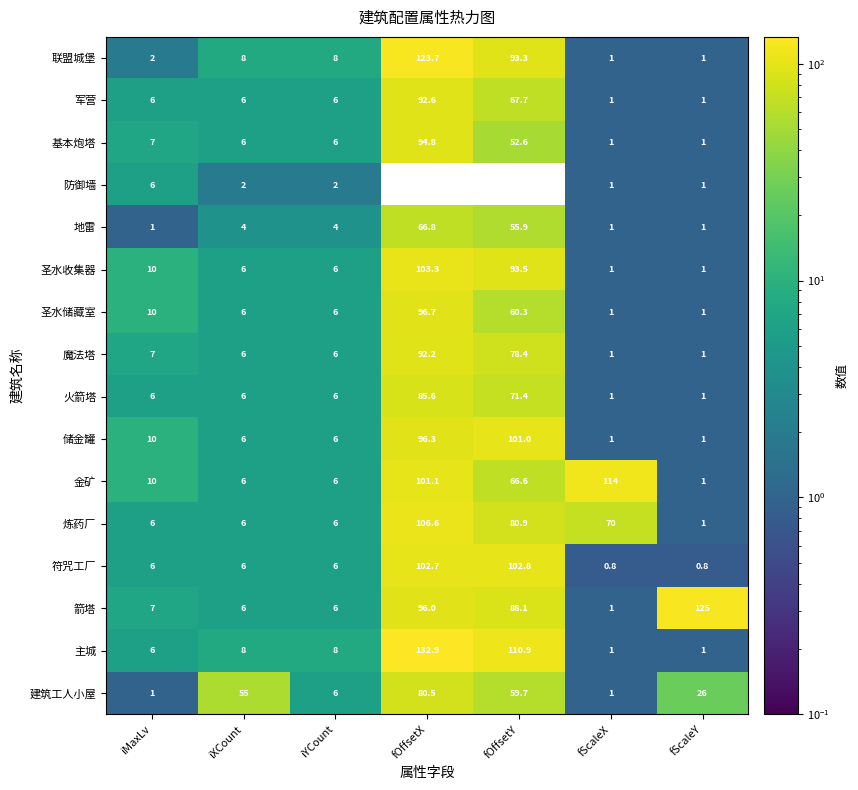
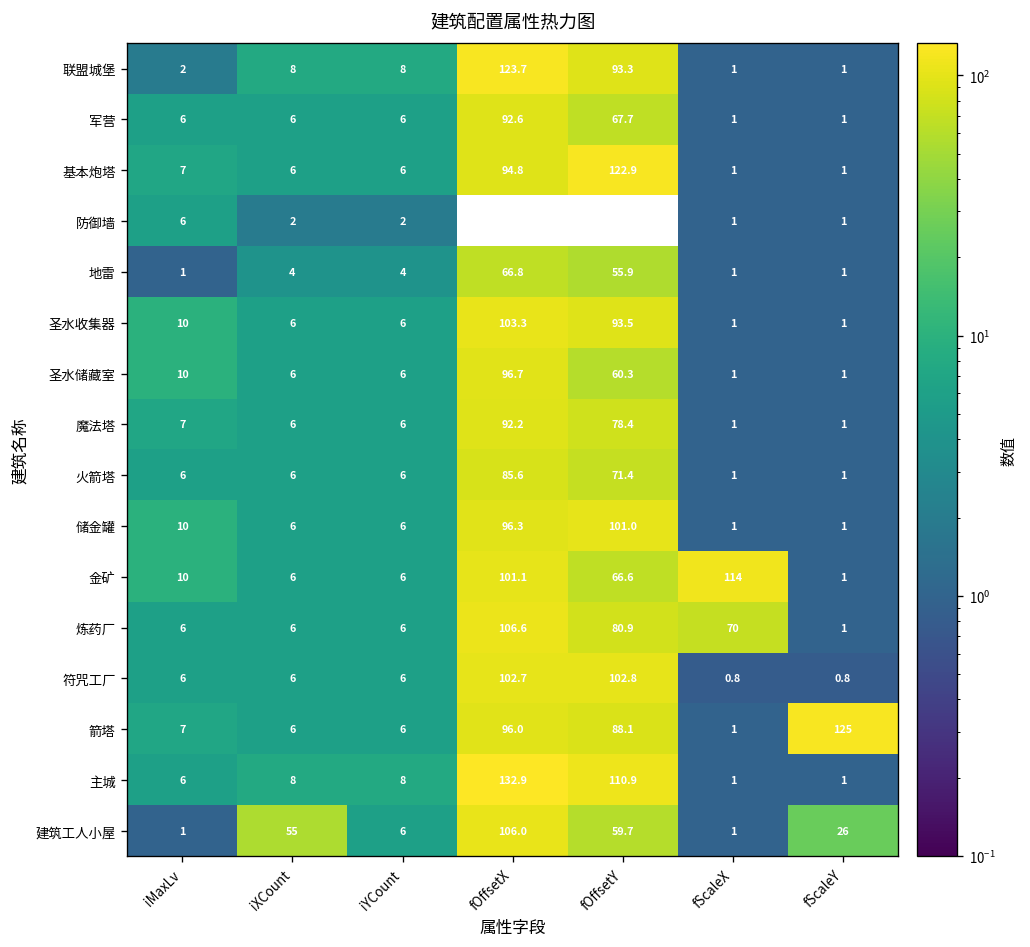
  {
    "联盟城堡": {
      "iMaxLv": 2,
      "iXCount": 8,
      "iYCount": 8,
      "fOffsetX": 123.7,
      "fOffsetY": 93.3,
      "fScaleX": 1,
      "fScaleY": 1
    },
    "军营": {
      "iMaxLv": 6,
      "iXCount": 6,
      "iYCount": 6,
      "fOffsetX": 92.6,
      "fOffsetY": 67.7,
      "fScaleX": 1,
      "fScaleY": 1
    },
    "基本炮塔": {
      "iMaxLv": 7,
      "iXCount": 6,
      "iYCount": 6,
      "fOffsetX": 94.8,
-     "fOffsetY": 52.6,
+     "fOffsetY": 122.9,
      "fScaleX": 1,
      "fScaleY": 1
    },
    "防御墙": {
      "iMaxLv": 6,
      "iXCount": 2,
      "iYCount": 2,
      "fScaleX": 1,
      "fScaleY": 1
    },
    "地雷": {
      "iMaxLv": 1,
      "iXCount": 4,
      "iYCount": 4,
      "fOffsetX": 66.8,
      "fOffsetY": 55.9,
      "fScaleX": 1,
      "fScaleY": 1
    },
    "圣水收集器": {
      "iMaxLv": 10,
      "iXCount": 6,
      "iYCount": 6,
      "fOffsetX": 103.3,
      "fOffsetY": 93.5,
      "fScaleX": 1,
      "fScaleY": 1
    },
    "圣水储藏室": {
      "iMaxLv": 10,
      "iXCount": 6,
      "iYCount": 6,
      "fOffsetX": 96.7,
      "fOffsetY": 60.3,
      "fScaleX": 1,
      "fScaleY": 1
    },
    "魔法塔": {
      "iMaxLv": 7,
      "iXCount": 6,
      "iYCount": 6,
      "fOffsetX": 92.2,
      "fOffsetY": 78.4,
      "fScaleX": 1,
      "fScaleY": 1
    },
    "火箭塔": {
      "iMaxLv": 6,
      "iXCount": 6,
      "iYCount": 6,
      "fOffsetX": 85.6,
      "fOffsetY": 71.4,
      "fScaleX": 1,
      "fScaleY": 1
    },
    "储金罐": {
      "iMaxLv": 10,
      "iXCount": 6,
      "iYCount": 6,
      "fOffsetX": 96.3,
      "fOffsetY": 101.0,
      "fScaleX": 1,
      "fScaleY": 1
    },
    "金矿": {
      "iMaxLv": 10,
      "iXCount": 6,
      "iYCount": 6,
      "fOffsetX": 101.1,
      "fOffsetY": 66.6,
      "fScaleX": 114,
      "fScaleY": 1
    },
    "炼药厂": {
      "iMaxLv": 6,
      "iXCount": 6,
      "iYCount": 6,
      "fOffsetX": 106.6,
      "fOffsetY": 80.9,
      "fScaleX": 70,
      "fScaleY": 1
    },
    "符咒工厂": {
      "iMaxLv": 6,
      "iXCount": 6,
      "iYCount": 6,
      "fOffsetX": 102.7,
      "fOffsetY": 102.8,
      "fScaleX": 0.8,
      "fScaleY": 0.8
    },
    "箭塔": {
      "iMaxLv": 7,
      "iXCount": 6,
      "iYCount": 6,
      "fOffsetX": 96.0,
      "fOffsetY": 88.1,
      "fScaleX": 1,
      "fScaleY": 125
    },
    "主城": {
      "iMaxLv": 6,
      "iXCount": 8,
      "iYCount": 8,
      "fOffsetX": 132.9,
      "fOffsetY": 110.9,
      "fScaleX": 1,
      "fScaleY": 1
    },
    "建筑工人小屋": {
      "iMaxLv": 1,
      "iXCount": 55,
      "iYCount": 6,
-     "fOffsetX": 80.5,
+     "fOffsetX": 106.0,
      "fOffsetY": 59.7,
      "fScaleX": 1,
      "fScaleY": 26
    }
  }
